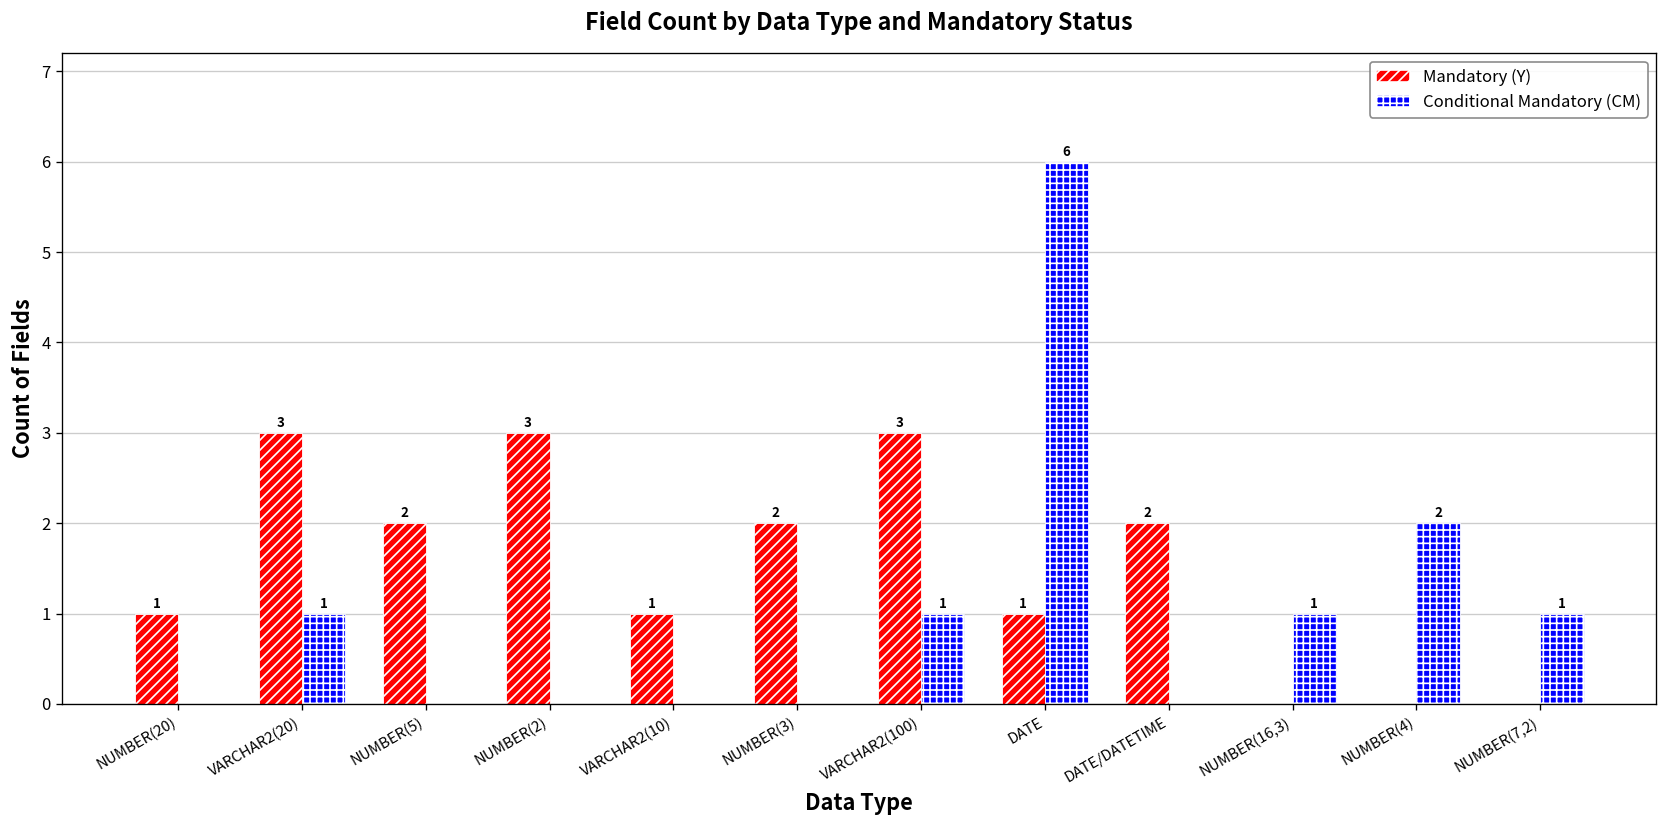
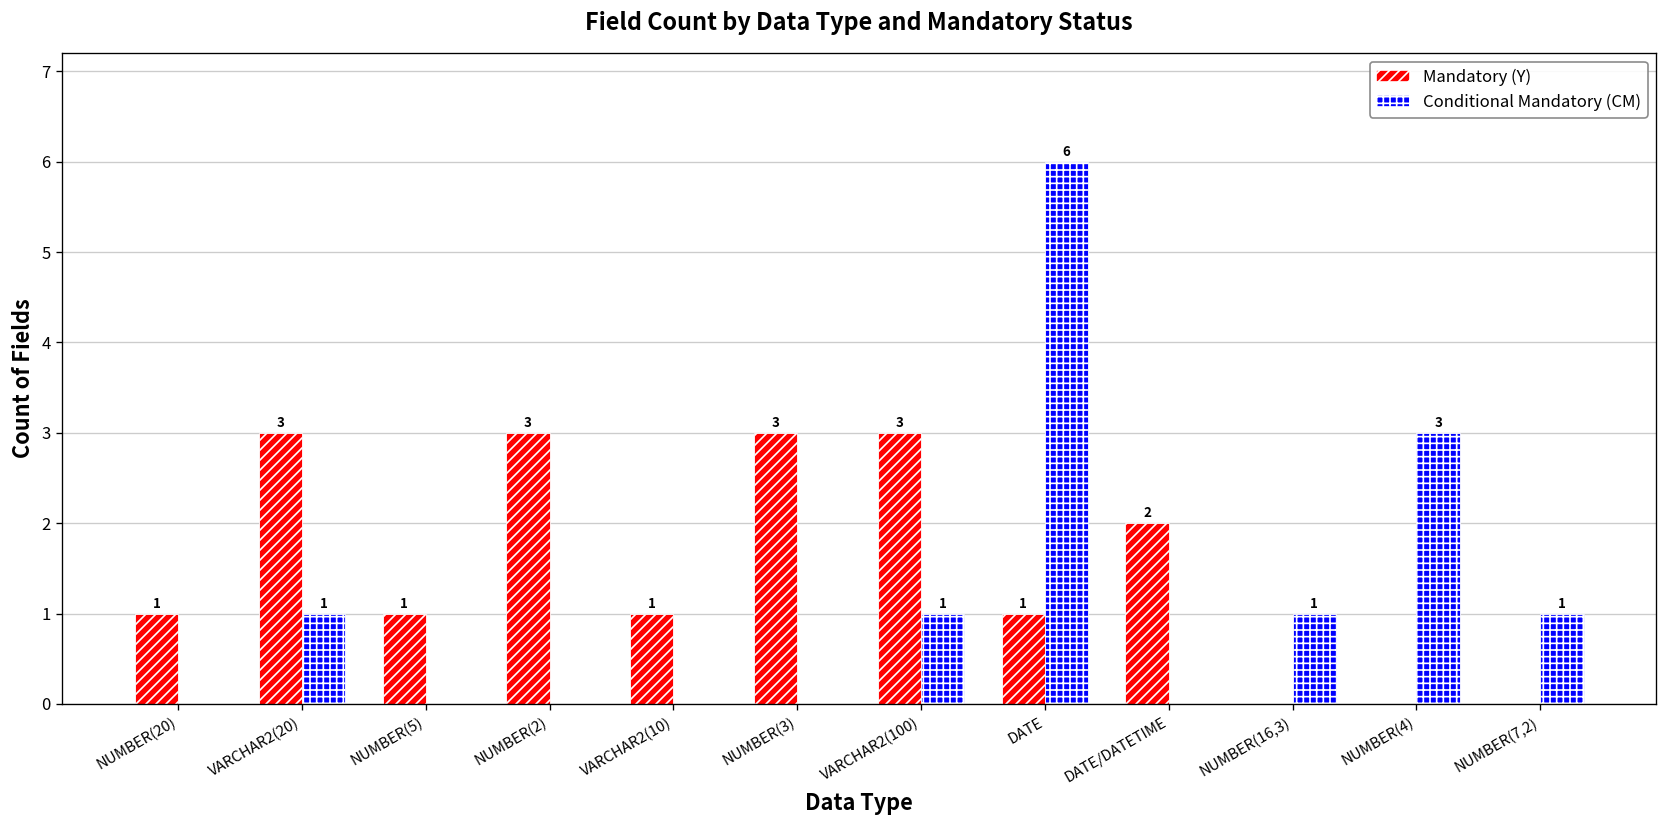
  {
    "Mandatory (Y)": {
      "NUMBER(20)": 1,
      "VARCHAR2(20)": 3,
-     "NUMBER(5)": 2,
+     "NUMBER(5)": 1,
      "NUMBER(2)": 3,
      "VARCHAR2(10)": 1,
-     "NUMBER(3)": 2,
+     "NUMBER(3)": 3,
      "VARCHAR2(100)": 3,
      "DATE": 1,
      "DATE/DATETIME": 2
    },
    "Conditional Mandatory (CM)": {
      "VARCHAR2(20)": 1,
      "VARCHAR2(100)": 1,
      "DATE": 6,
      "NUMBER(16,3)": 1,
-     "NUMBER(4)": 2,
+     "NUMBER(4)": 3,
      "NUMBER(7,2)": 1
    }
  }
